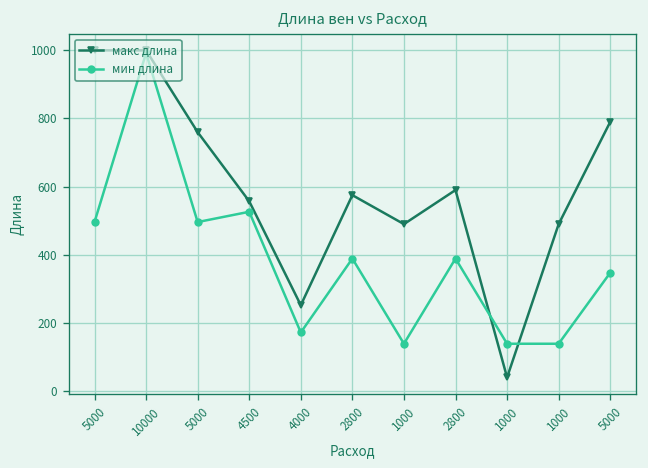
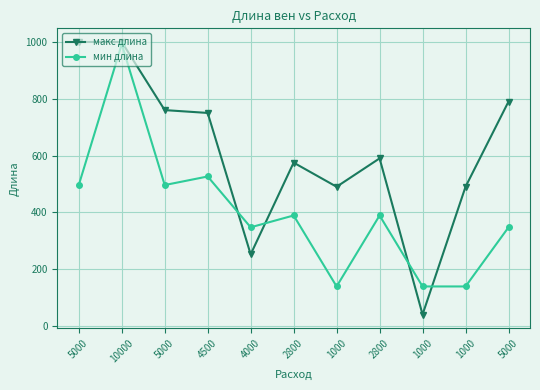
  {
    "макс длина": {
-     "4500": 560,
+     "4500": 750,
      "4000": 250
    },
    "мин длина": {
      "4500": 530,
-     "4000": 170
+     "4000": 350
    }
  }
